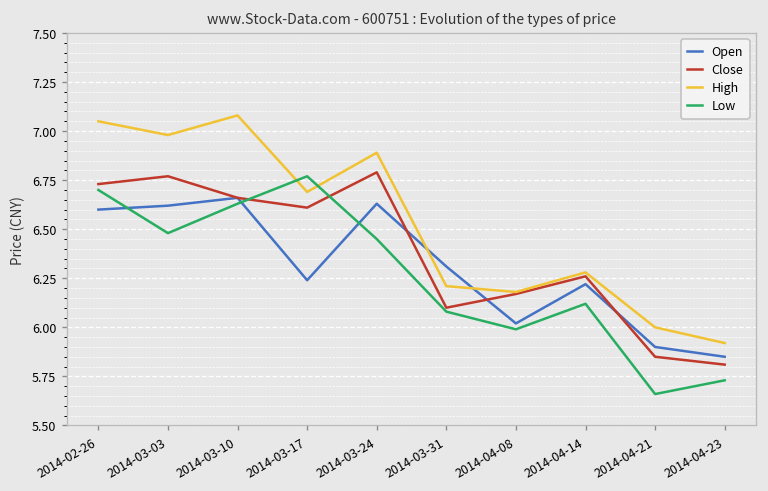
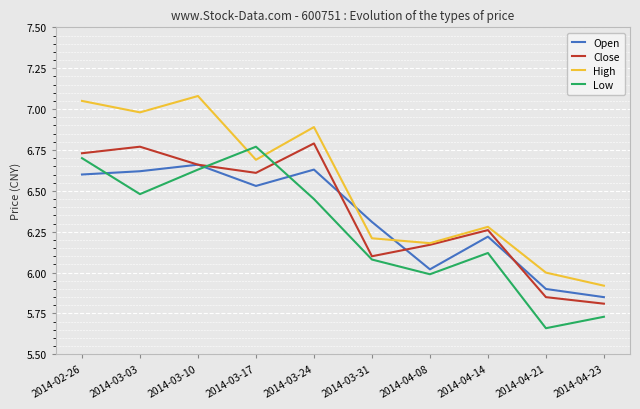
  {
    "Open": {
      "2014-02-26": 6.60,
      "2014-03-03": 6.62,
-     "2014-03-17": 6.24,
+     "2014-03-17": 6.53,
      "2014-03-24": 6.63,
      "2014-03-31": 6.31,
      "2014-04-08": 6.02,
      "2014-04-14": 6.22,
      "2014-04-21": 5.90,
      "2014-04-23": 5.85
    },
    "Close": {
      "2014-02-26": 6.73,
      "2014-03-03": 6.77,
      "2014-03-17": 6.61,
      "2014-03-24": 6.79,
      "2014-03-31": 6.10,
      "2014-04-14": 6.26,
      "2014-04-21": 5.85,
      "2014-04-23": 5.81
    },
    "High": {
      "2014-02-26": 7.05,
      "2014-03-03": 6.98,
      "2014-03-10": 7.08,
      "2014-03-17": 6.69,
      "2014-03-24": 6.89,
      "2014-03-31": 6.21,
      "2014-04-14": 6.28,
      "2014-04-21": 6.00,
      "2014-04-23": 5.92
    },
    "Low": {
      "2014-02-26": 6.70,
      "2014-03-03": 6.48,
      "2014-03-10": 6.63,
      "2014-03-17": 6.77,
      "2014-03-24": 6.45,
      "2014-03-31": 6.08,
      "2014-04-08": 5.99,
      "2014-04-14": 6.12,
      "2014-04-21": 5.66,
      "2014-04-23": 5.73
    }
  }
